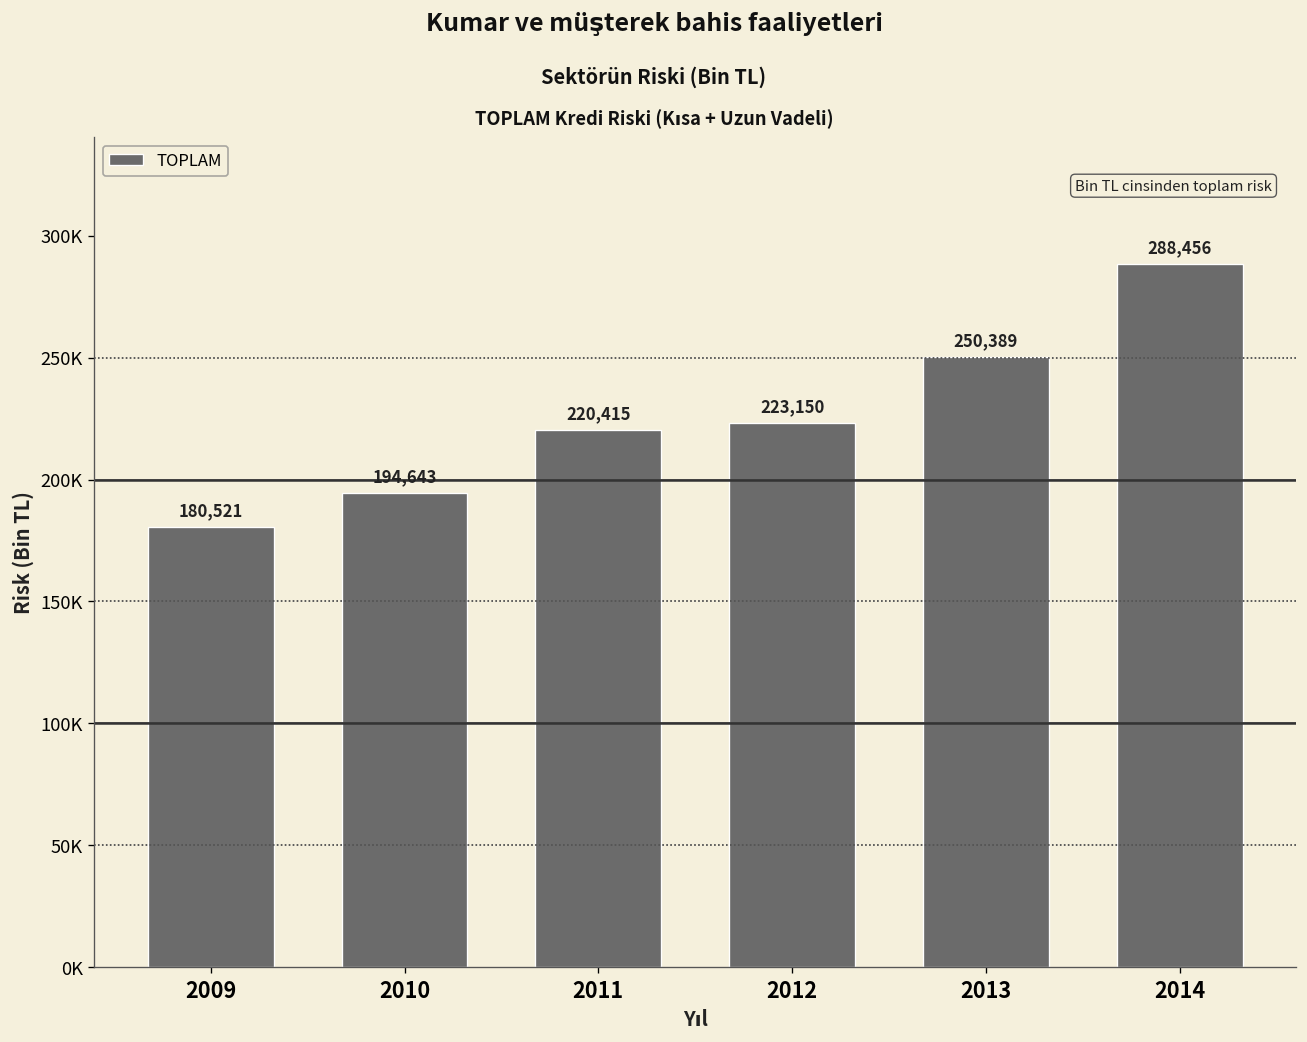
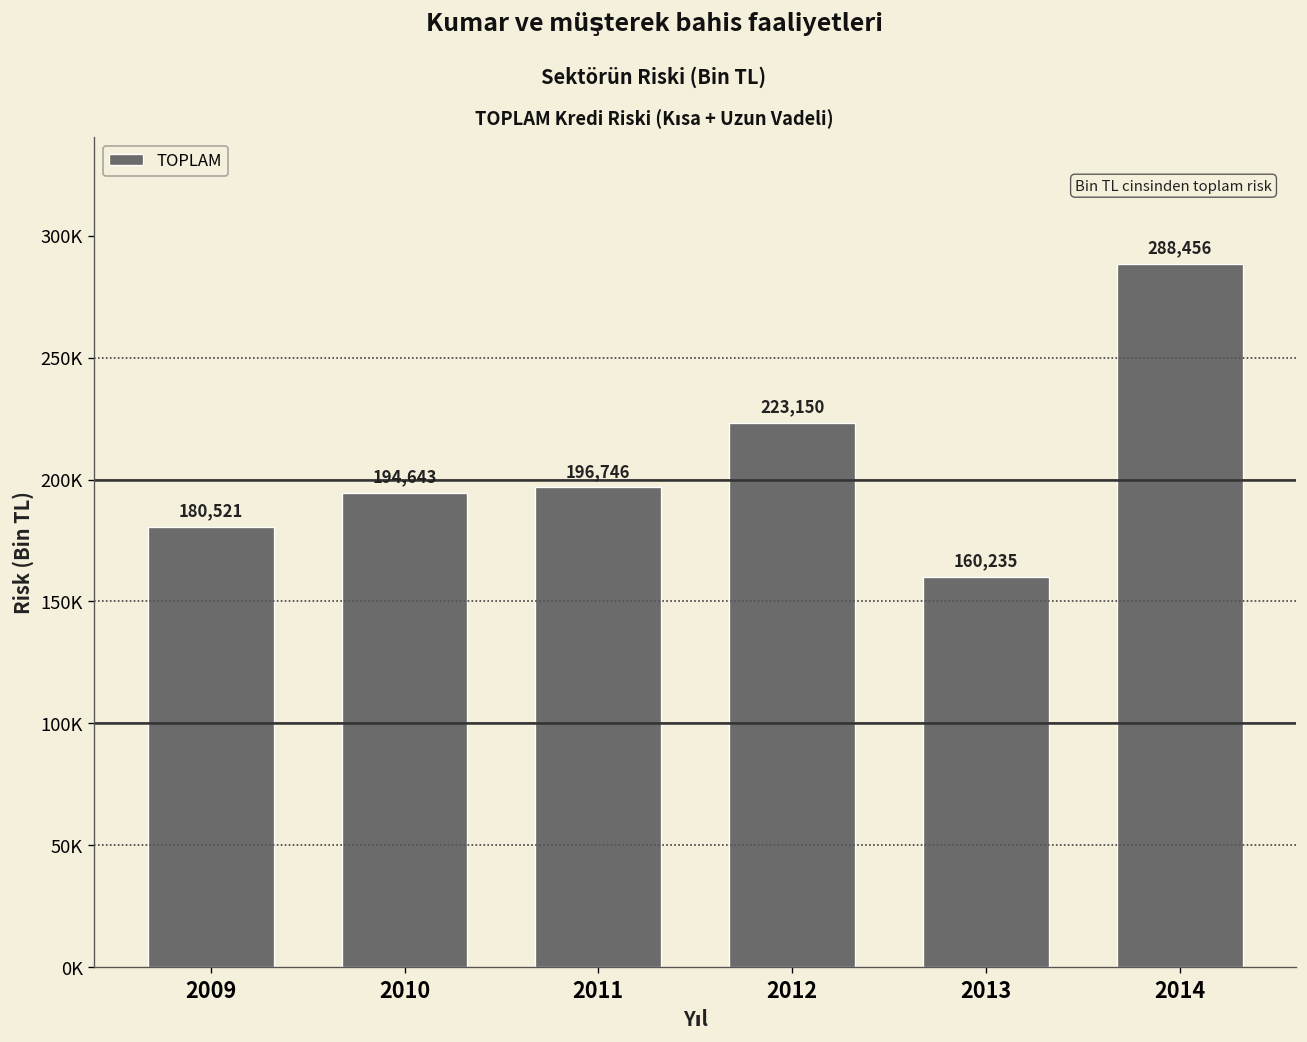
  {
    "2009": "180,521",
    "2010": "194,643",
-   "2011": "220,415",
+   "2011": "196,746",
    "2012": "223,150",
-   "2013": "250,389",
+   "2013": "160,235",
    "2014": "288,456"
  }
